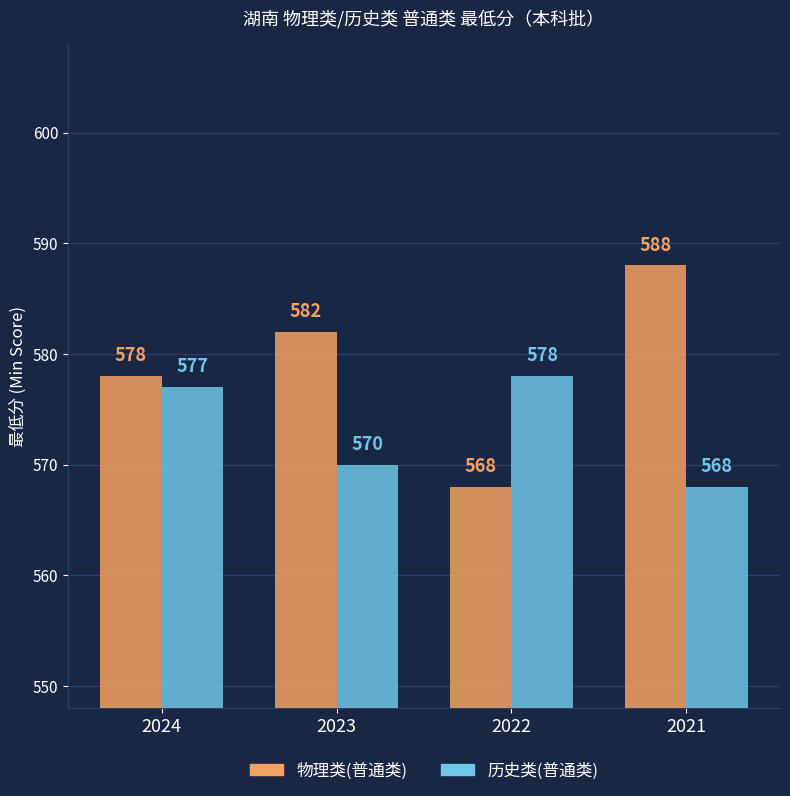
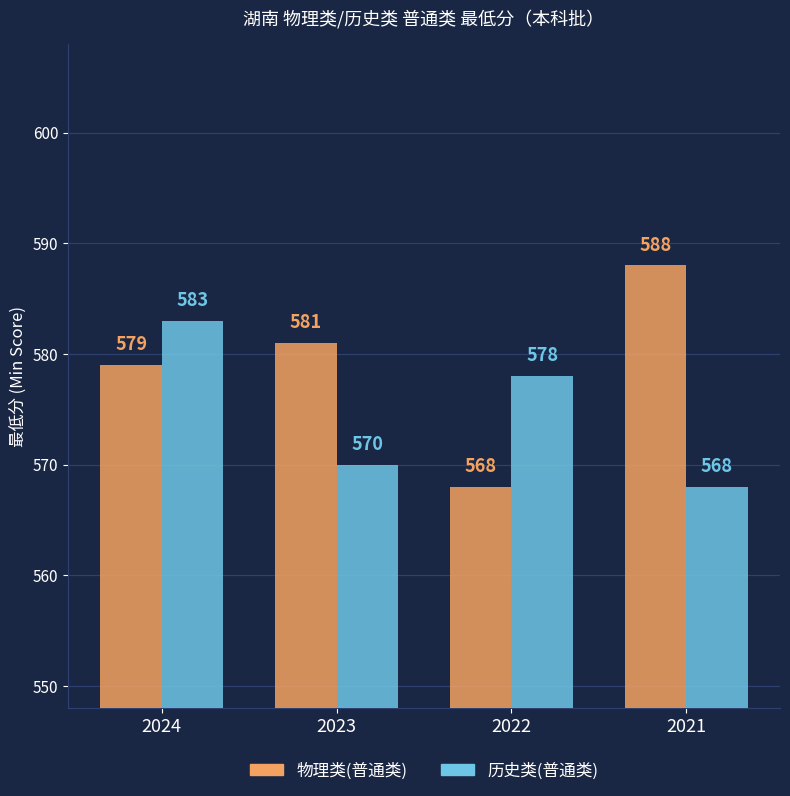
  {
    "物理类(普通类)": {
-     "2024": 578,
-     "2023": 582,
+     "2024": 579,
+     "2023": 581,
      "2022": 568,
      "2021": 588
    },
    "历史类(普通类)": {
-     "2024": 577,
+     "2024": 583,
      "2023": 570,
      "2022": 578,
      "2021": 568
    }
  }
